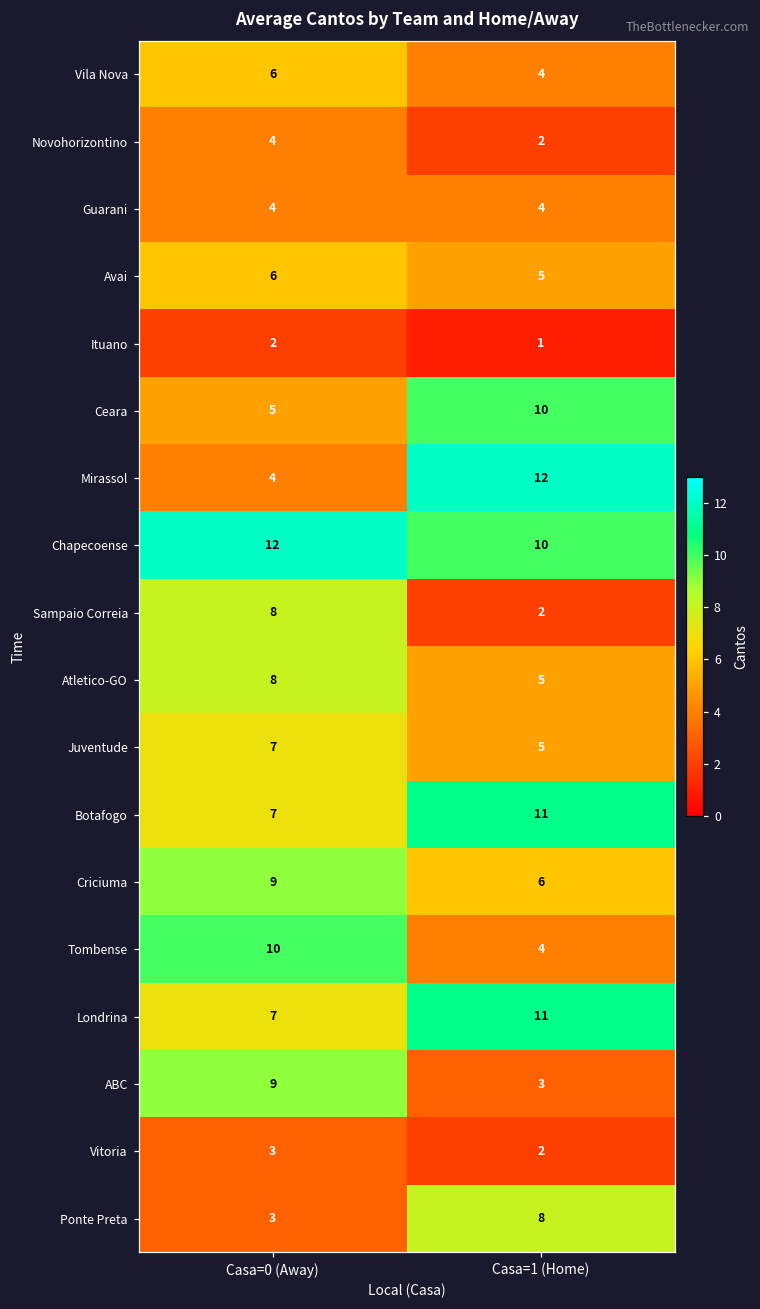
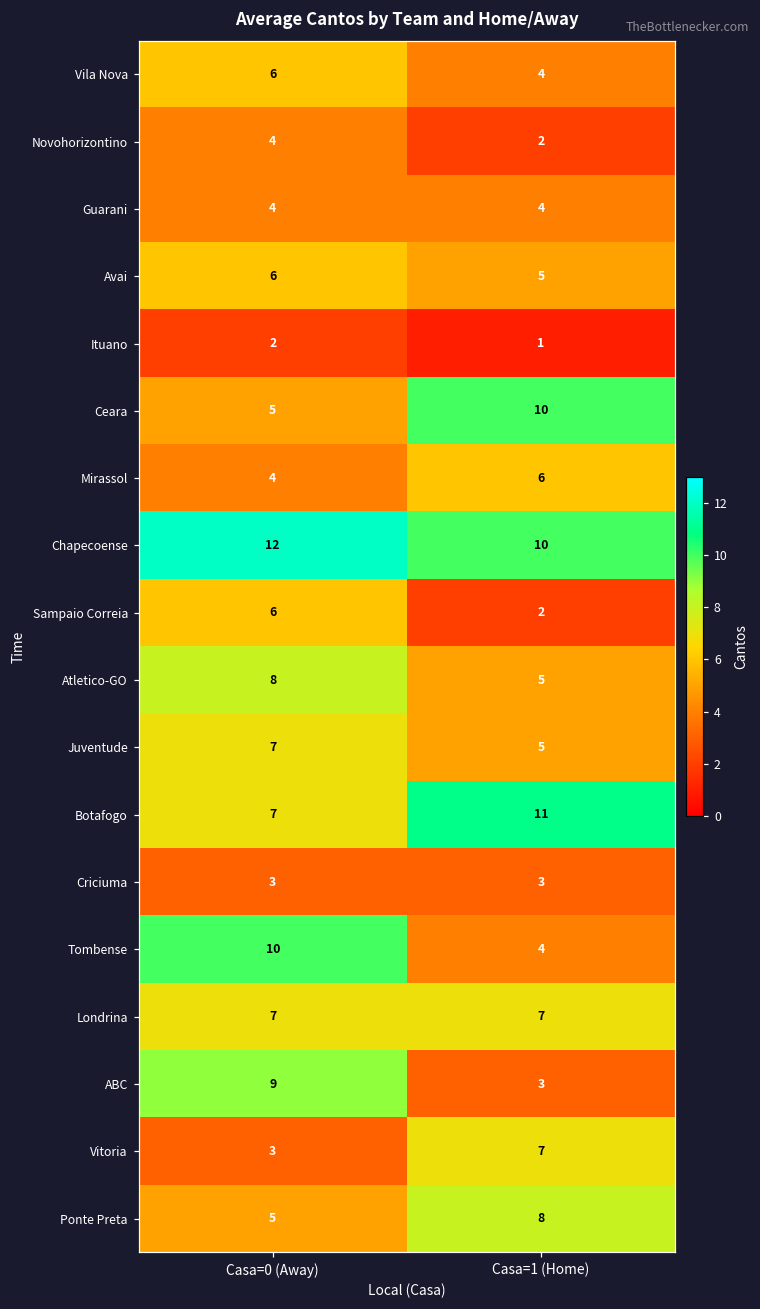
  {
    "Vila Nova": {
      "Casa=0 (Away)": 6,
      "Casa=1 (Home)": 4
    },
    "Novohorizontino": {
      "Casa=0 (Away)": 4,
      "Casa=1 (Home)": 2
    },
    "Guarani": {
      "Casa=0 (Away)": 4,
      "Casa=1 (Home)": 4
    },
    "Avai": {
      "Casa=0 (Away)": 6,
      "Casa=1 (Home)": 5
    },
    "Ituano": {
      "Casa=0 (Away)": 2,
      "Casa=1 (Home)": 1
    },
    "Ceara": {
      "Casa=0 (Away)": 5,
      "Casa=1 (Home)": 10
    },
    "Mirassol": {
      "Casa=0 (Away)": 4,
-     "Casa=1 (Home)": 12
+     "Casa=1 (Home)": 6
    },
    "Chapecoense": {
      "Casa=0 (Away)": 12,
      "Casa=1 (Home)": 10
    },
    "Sampaio Correia": {
-     "Casa=0 (Away)": 8,
+     "Casa=0 (Away)": 6,
      "Casa=1 (Home)": 2
    },
    "Atletico-GO": {
      "Casa=0 (Away)": 8,
      "Casa=1 (Home)": 5
    },
    "Juventude": {
      "Casa=0 (Away)": 7,
      "Casa=1 (Home)": 5
    },
    "Botafogo": {
      "Casa=0 (Away)": 7,
      "Casa=1 (Home)": 11
    },
    "Criciuma": {
-     "Casa=0 (Away)": 9,
-     "Casa=1 (Home)": 6
+     "Casa=0 (Away)": 3,
+     "Casa=1 (Home)": 3
    },
    "Tombense": {
      "Casa=0 (Away)": 10,
      "Casa=1 (Home)": 4
    },
    "Londrina": {
      "Casa=0 (Away)": 7,
-     "Casa=1 (Home)": 11
+     "Casa=1 (Home)": 7
    },
    "ABC": {
      "Casa=0 (Away)": 9,
      "Casa=1 (Home)": 3
    },
    "Vitoria": {
      "Casa=0 (Away)": 3,
-     "Casa=1 (Home)": 2
+     "Casa=1 (Home)": 7
    },
    "Ponte Preta": {
-     "Casa=0 (Away)": 3,
+     "Casa=0 (Away)": 5,
      "Casa=1 (Home)": 8
    }
  }
